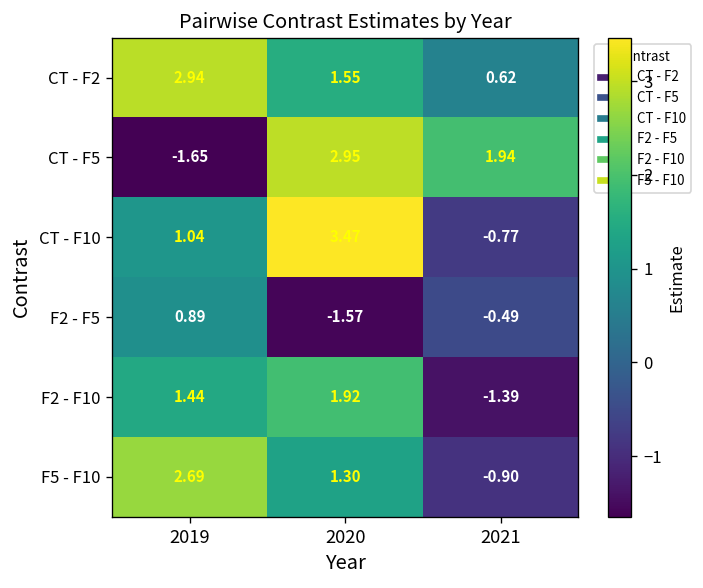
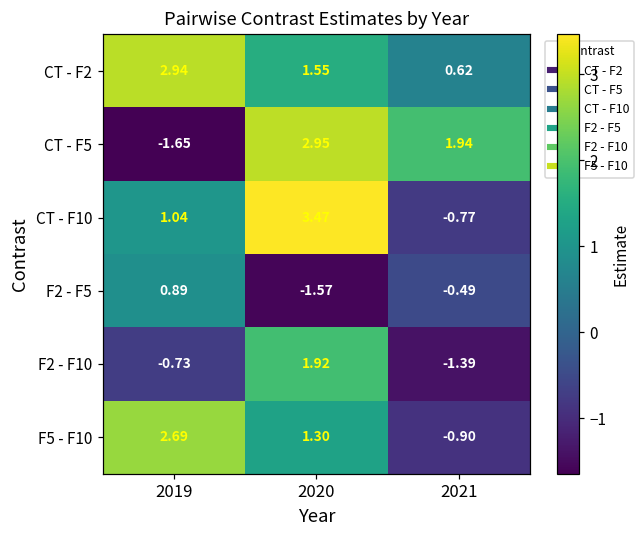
  {
    "CT - F2": {
      "2019": 2.94,
      "2020": 1.55,
      "2021": 0.62
    },
    "CT - F5": {
      "2019": -1.65,
      "2020": 2.95,
      "2021": 1.94
    },
    "CT - F10": {
      "2019": 1.04,
      "2021": -0.77
    },
    "F2 - F5": {
      "2019": 0.89,
      "2020": -1.57,
      "2021": -0.49
    },
    "F2 - F10": {
-     "2019": 1.44,
+     "2019": -0.73,
      "2020": 1.92,
      "2021": -1.39
    },
    "F5 - F10": {
      "2019": 2.69,
      "2020": 1.30,
      "2021": -0.90
    }
  }
